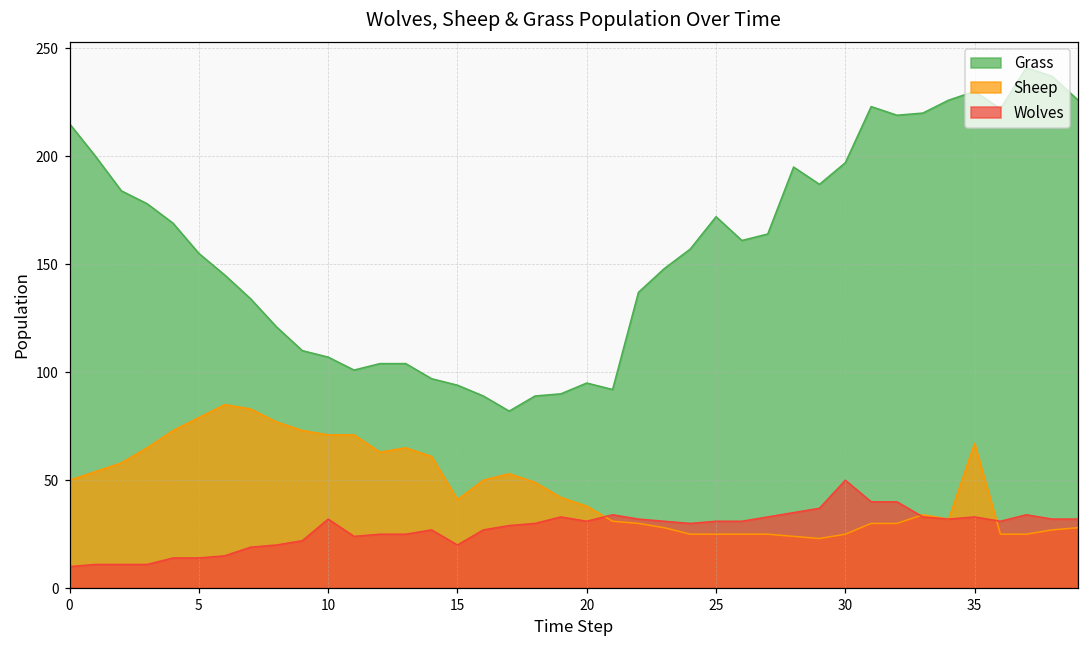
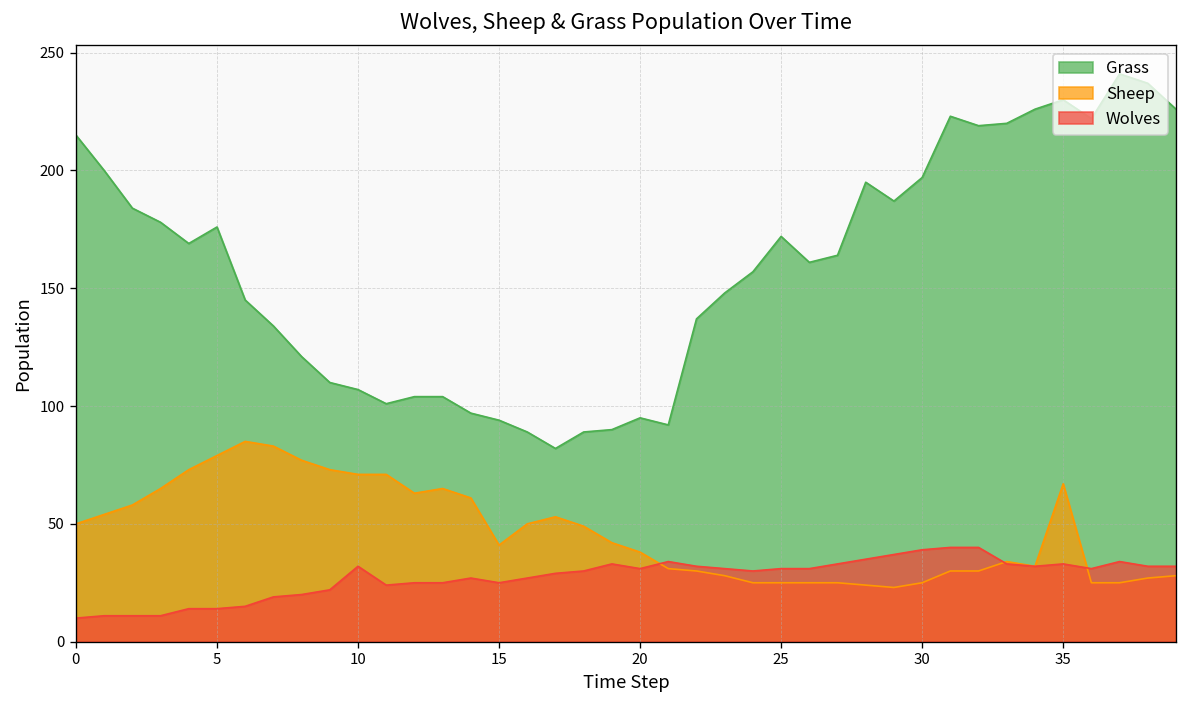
  {
    "Grass": {
      "0": 215,
-     "5": 155,
+     "5": 176,
      "10": 107,
      "15": 94,
      "20": 95,
      "25": 172,
      "30": 197
    },
    "Sheep": {
      "0": 50,
      "5": 79,
      "10": 71,
      "15": 41,
      "20": 38,
      "25": 25,
      "30": 25,
      "35": 67
    },
    "Wolves": {
      "0": 10,
      "5": 14,
      "10": 32,
-     "15": 20,
+     "15": 25,
      "20": 31,
      "25": 31,
-     "30": 50,
+     "30": 39,
      "35": 33
    }
  }
